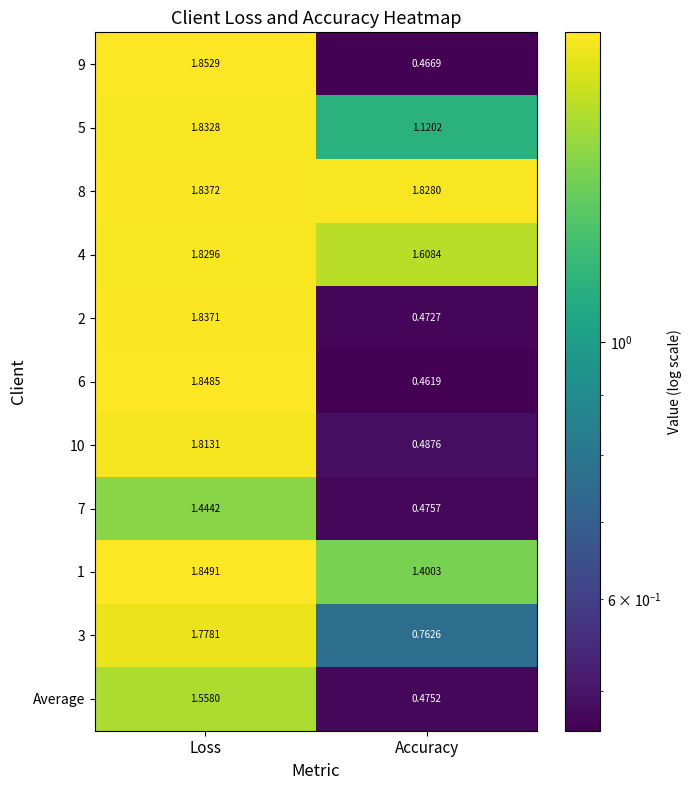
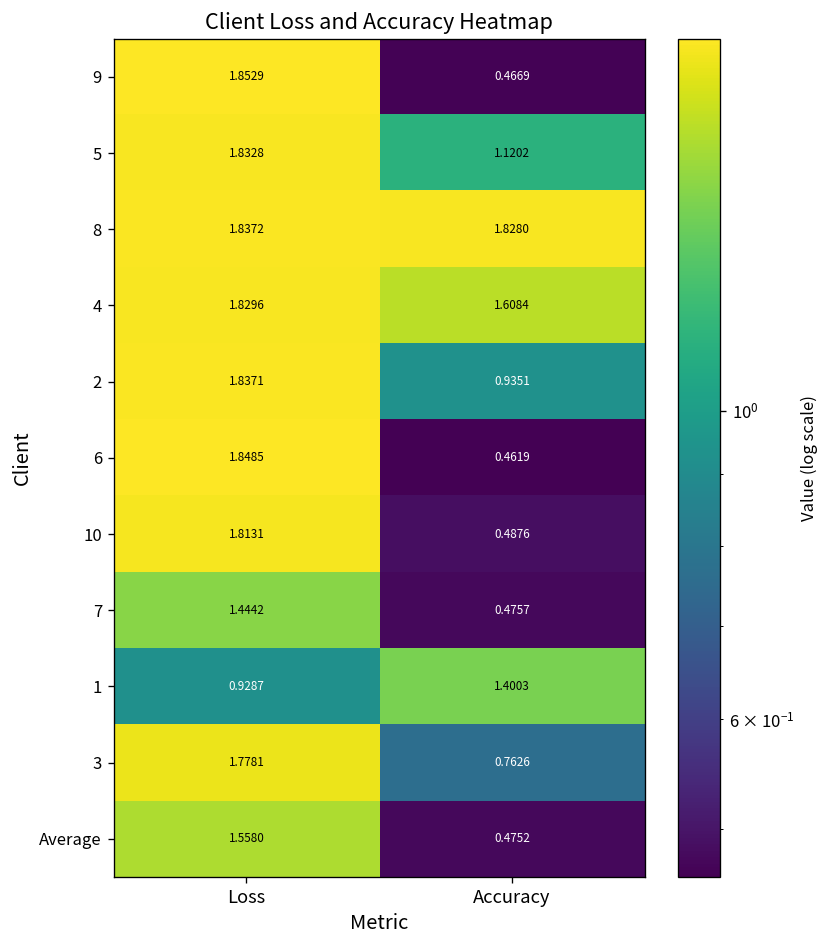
  {
    "9": {
      "Loss": 1.8529,
      "Accuracy": 0.4669
    },
    "5": {
      "Loss": 1.8328,
      "Accuracy": 1.1202
    },
    "8": {
      "Loss": 1.8372,
      "Accuracy": 1.8280
    },
    "4": {
      "Loss": 1.8296,
      "Accuracy": 1.6084
    },
    "2": {
      "Loss": 1.8371,
-     "Accuracy": 0.4727
+     "Accuracy": 0.9351
    },
    "6": {
      "Loss": 1.8485,
      "Accuracy": 0.4619
    },
    "10": {
      "Loss": 1.8131,
      "Accuracy": 0.4876
    },
    "7": {
      "Loss": 1.4442,
      "Accuracy": 0.4757
    },
    "1": {
-     "Loss": 1.8491,
+     "Loss": 0.9287,
      "Accuracy": 1.4003
    },
    "3": {
      "Loss": 1.7781,
      "Accuracy": 0.7626
    },
    "Average": {
      "Loss": 1.5580,
      "Accuracy": 0.4752
    }
  }
